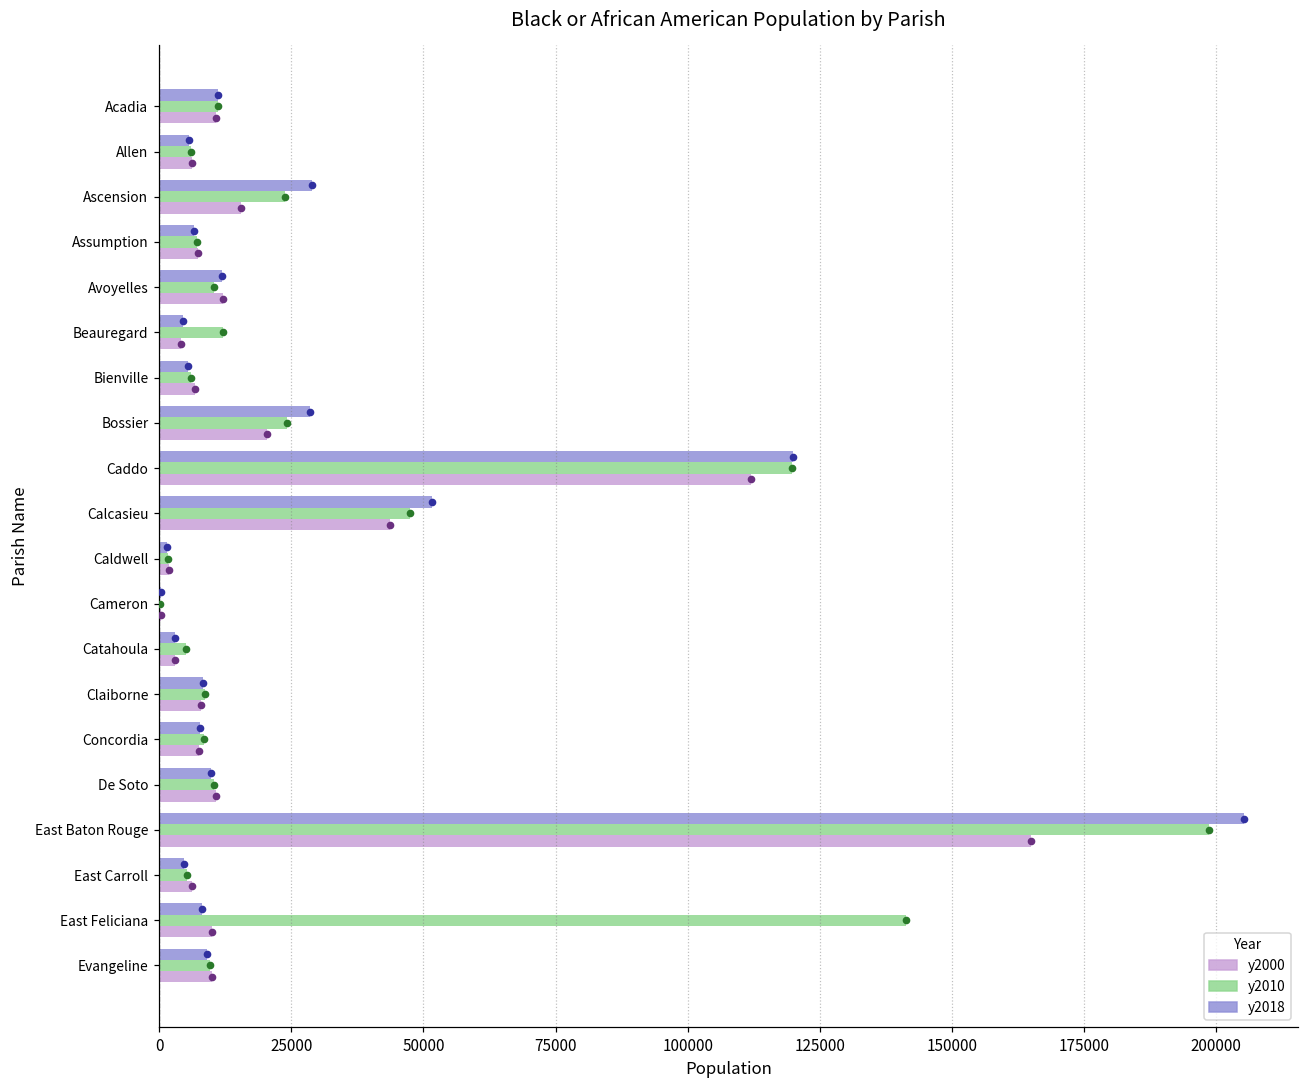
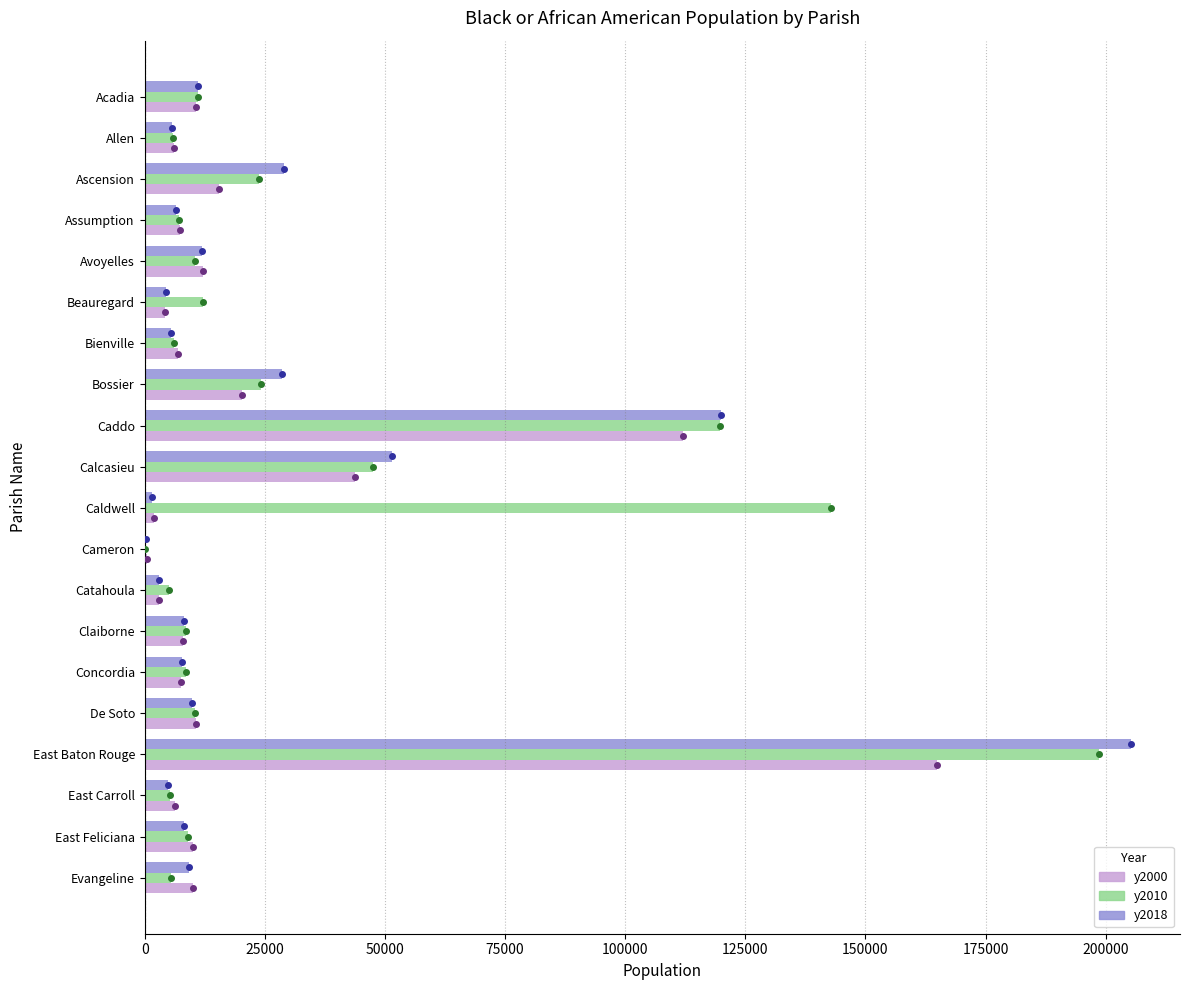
  {
    "y2010": {
      "Acadia": 11000,
      "Allen": 6000,
      "Ascension": 24000,
      "Assumption": 7000,
      "Avoyelles": 10000,
      "Beauregard": 12000,
      "Bienville": 6000,
      "Bossier": 24000,
      "Caddo": 120000,
      "Calcasieu": 47000,
-     "Caldwell": 2000,
+     "Caldwell": 143000,
      "Catahoula": 5000,
      "Claiborne": 9000,
      "Concordia": 9000,
      "De Soto": 10000,
      "East Baton Rouge": 199000,
      "East Carroll": 5000,
-     "East Feliciana": 141000,
-     "Evangeline": 10000
+     "East Feliciana": 9000,
+     "Evangeline": 5000
    }
  }
